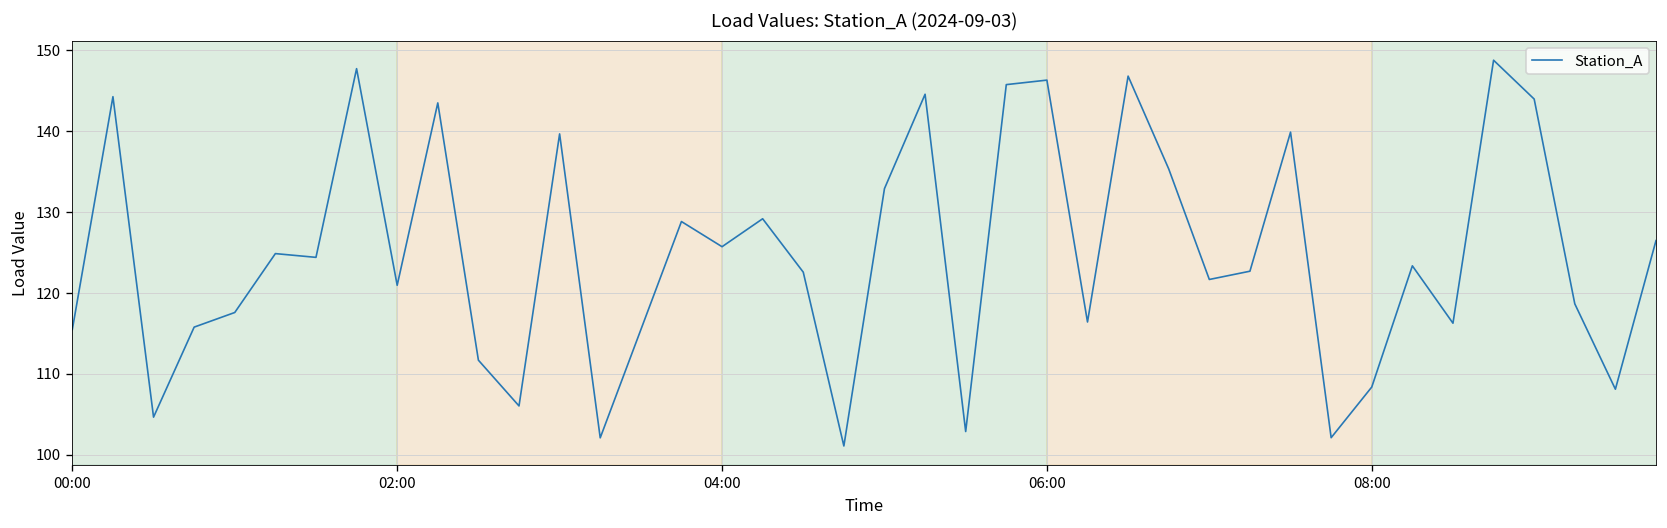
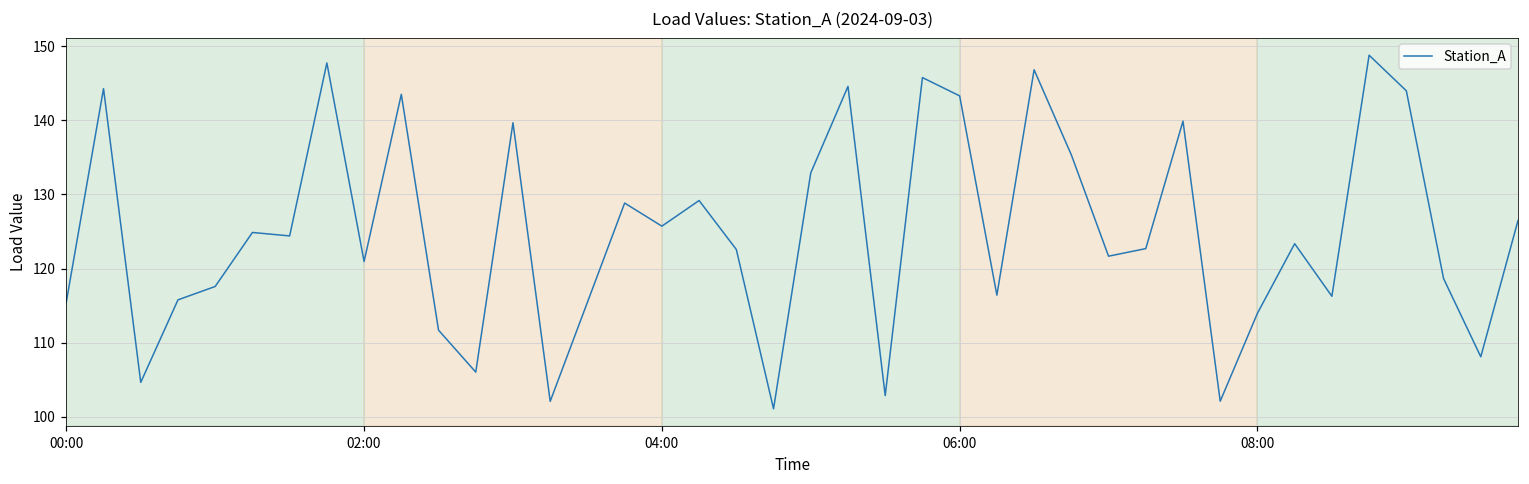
  {
    "00:00": 116,
    "02:00": 121,
    "04:00": 126,
-   "06:00": 146,
-   "08:00": 108
+   "06:00": 143,
+   "08:00": 114
  }
